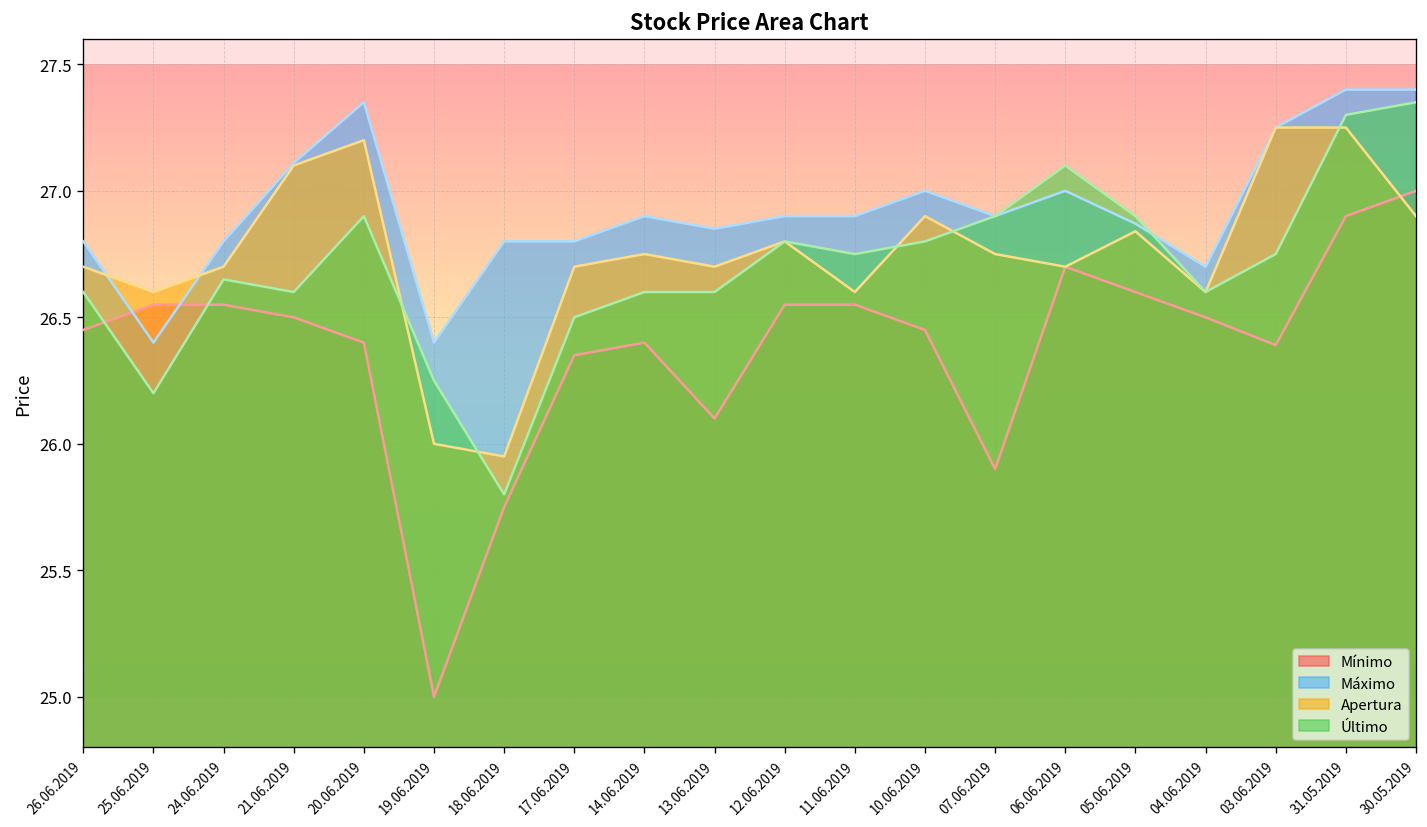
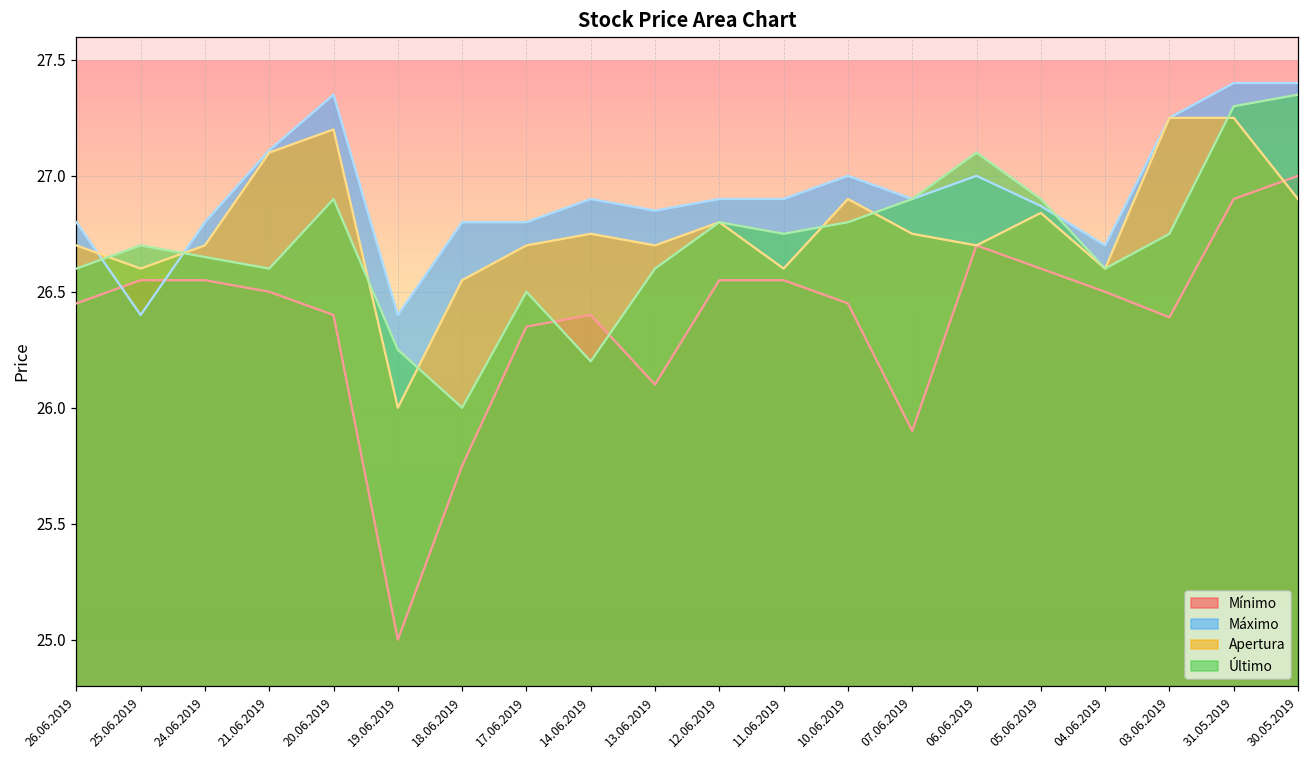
  {
    "Mínimo": {
      "26.06.2019": 26.45,
      "25.06.2019": 26.55,
      "24.06.2019": 26.55,
      "21.06.2019": 26.50,
      "20.06.2019": 26.40,
      "19.06.2019": 25.00,
      "18.06.2019": 25.75,
      "17.06.2019": 26.35,
      "14.06.2019": 26.40,
      "13.06.2019": 26.10,
      "12.06.2019": 26.55,
      "11.06.2019": 26.55,
      "10.06.2019": 26.45,
      "07.06.2019": 25.90,
      "05.06.2019": 26.60,
      "04.06.2019": 26.50,
      "03.06.2019": 26.39,
      "31.05.2019": 26.90,
      "30.05.2019": 27.00
    },
    "Máximo": {
      "26.06.2019": 26.80,
      "25.06.2019": 26.40,
      "24.06.2019": 26.80,
      "20.06.2019": 27.35,
      "19.06.2019": 26.40,
      "18.06.2019": 26.80,
      "17.06.2019": 26.80,
      "14.06.2019": 26.90,
      "13.06.2019": 26.85,
      "12.06.2019": 26.90,
      "11.06.2019": 26.90,
      "10.06.2019": 27.00,
      "06.06.2019": 27.00,
      "05.06.2019": 26.87,
      "04.06.2019": 26.70,
      "31.05.2019": 27.40,
      "30.05.2019": 27.40
    },
    "Apertura": {
      "26.06.2019": 26.70,
      "25.06.2019": 26.60,
      "24.06.2019": 26.70,
      "20.06.2019": 27.20,
      "19.06.2019": 26.00,
-     "18.06.2019": 25.95,
+     "18.06.2019": 26.55,
      "17.06.2019": 26.70,
      "14.06.2019": 26.75,
      "13.06.2019": 26.70,
      "11.06.2019": 26.60,
      "10.06.2019": 26.90,
      "07.06.2019": 26.75,
      "05.06.2019": 26.84,
      "31.05.2019": 27.25,
      "30.05.2019": 26.90
    },
    "Último": {
      "26.06.2019": 26.6,
-     "25.06.2019": 26.2,
+     "25.06.2019": 26.7,
      "24.06.2019": 26.65,
      "21.06.2019": 26.6,
      "20.06.2019": 26.9,
      "19.06.2019": 26.25,
-     "18.06.2019": 25.8,
+     "18.06.2019": 26.0,
      "17.06.2019": 26.5,
-     "14.06.2019": 26.6,
+     "14.06.2019": 26.2,
      "13.06.2019": 26.6,
      "11.06.2019": 26.75,
      "10.06.2019": 26.8,
      "06.06.2019": 27.1,
      "05.06.2019": 26.9,
      "03.06.2019": 26.75,
      "31.05.2019": 27.3,
      "30.05.2019": 27.35
    }
  }
